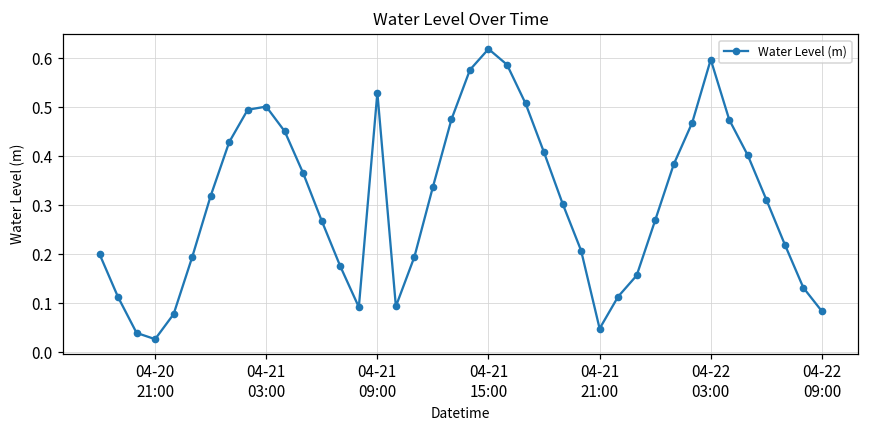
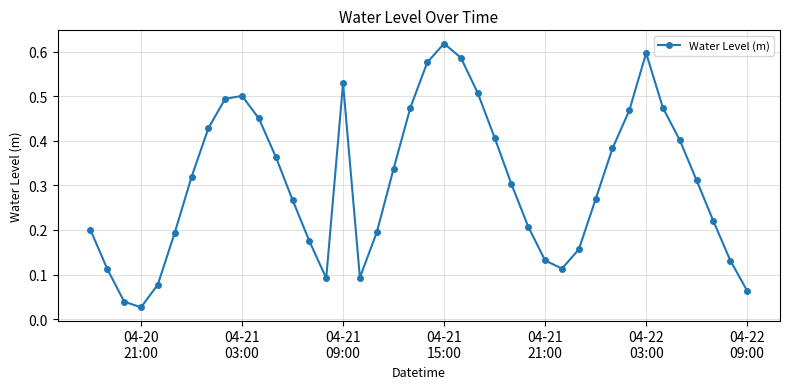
  {
    "04-20 21:00": 0.03,
    "04-21 03:00": 0.50,
    "04-21 09:00": 0.53,
    "04-21 15:00": 0.62,
-   "04-21 21:00": 0.05,
+   "04-21 21:00": 0.13,
    "04-22 03:00": 0.60,
-   "04-22 09:00": 0.08
+   "04-22 09:00": 0.06
  }
